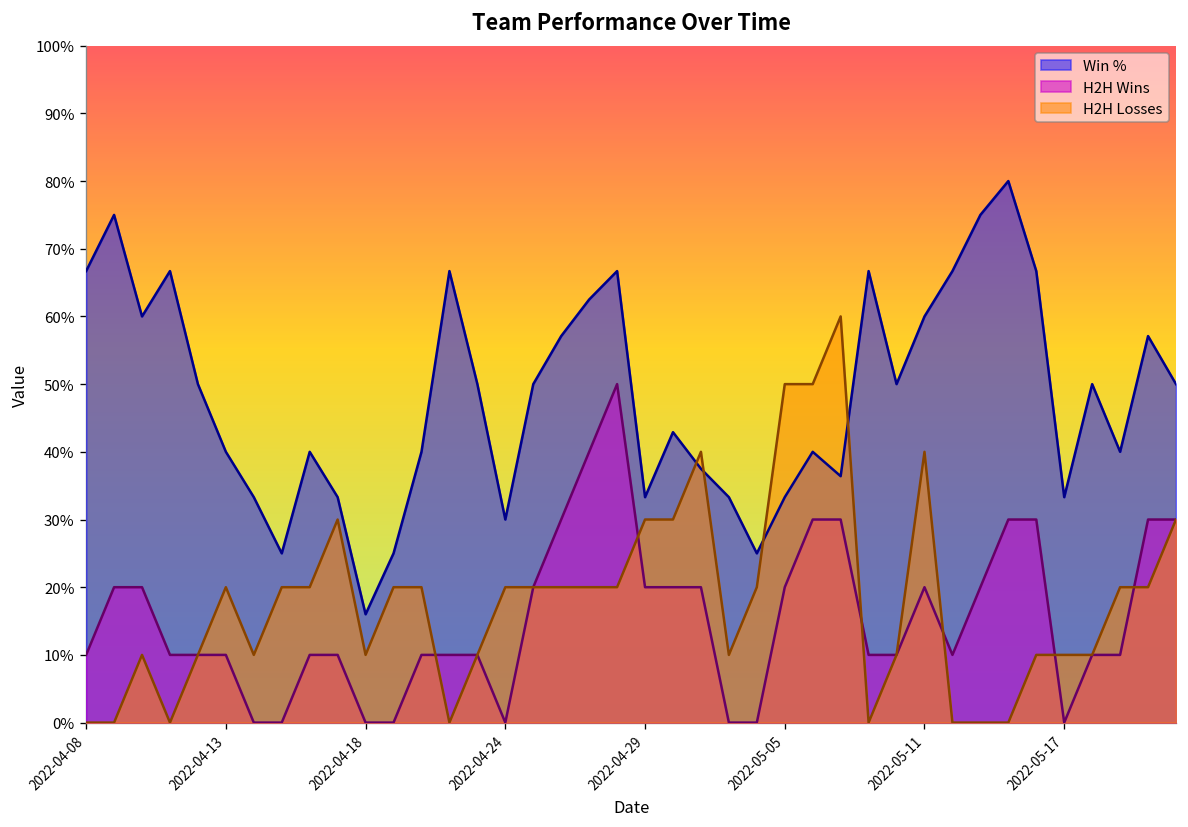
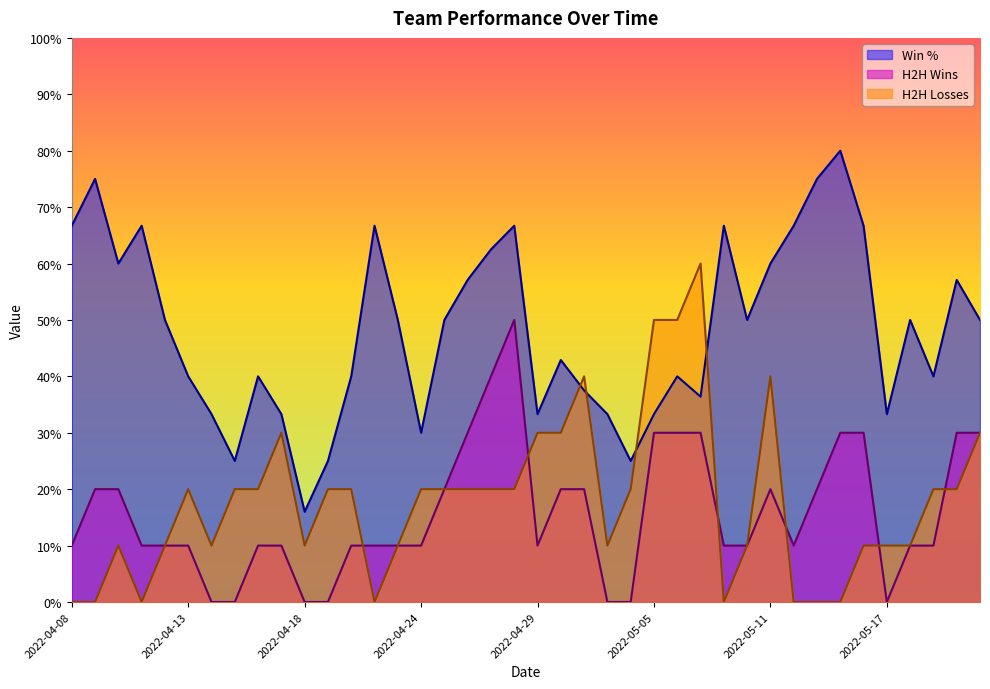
  {
    "Win %": {
      "2022-04-08": "67%",
      "2022-04-13": "40%",
      "2022-04-18": "16%",
      "2022-04-24": "30%",
      "2022-04-29": "33%",
      "2022-05-05": "33%",
      "2022-05-11": "60%",
      "2022-05-17": "33%"
    },
    "H2H Wins": {
      "2022-04-08": "10%",
      "2022-04-13": "10%",
      "2022-04-18": "0%",
-     "2022-04-24": "0%",
-     "2022-04-29": "20%",
-     "2022-05-05": "20%",
+     "2022-04-24": "10%",
+     "2022-04-29": "10%",
+     "2022-05-05": "30%",
      "2022-05-11": "20%",
      "2022-05-17": "0%"
    },
    "H2H Losses": {
      "2022-04-08": "0%",
      "2022-04-13": "20%",
      "2022-04-18": "10%",
      "2022-04-24": "20%",
      "2022-04-29": "30%",
      "2022-05-05": "50%",
      "2022-05-11": "40%",
      "2022-05-17": "10%"
    }
  }
